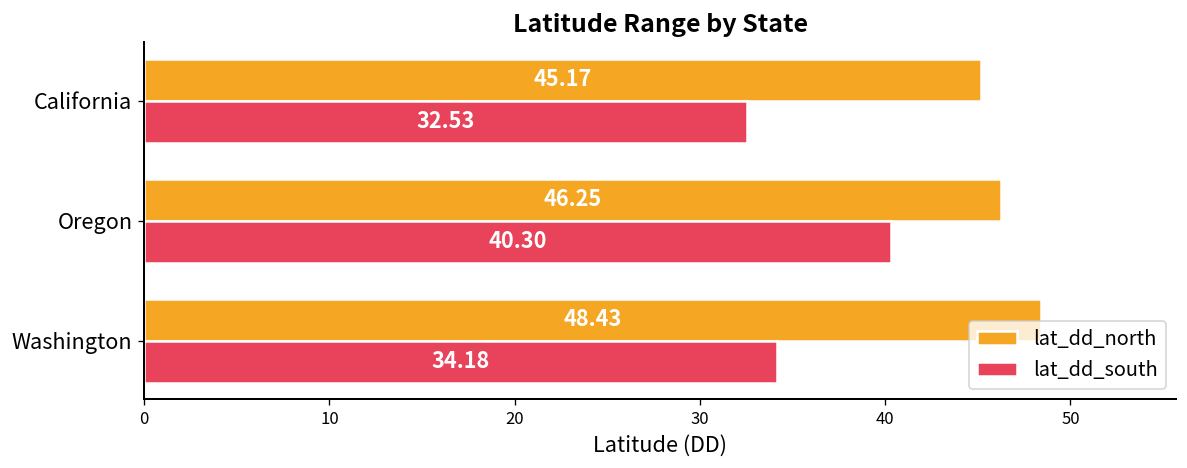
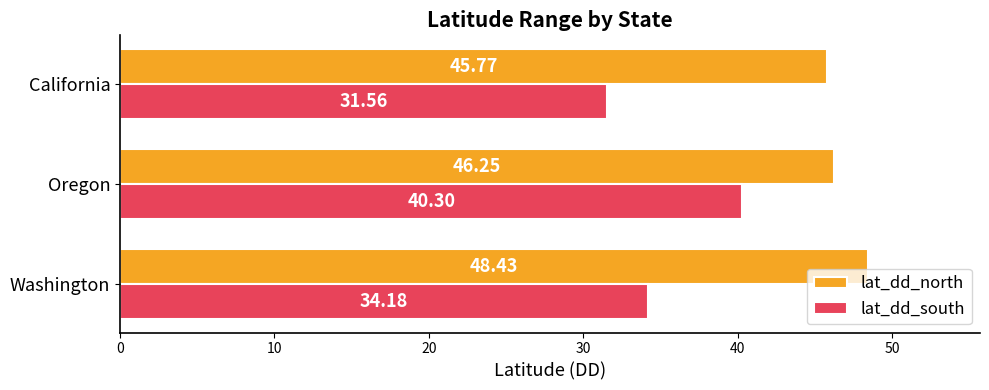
  {
    "lat_dd_north": {
-     "California": 45.17,
+     "California": 45.77,
      "Oregon": 46.25,
      "Washington": 48.43
    },
    "lat_dd_south": {
-     "California": 32.53,
+     "California": 31.56,
      "Oregon": 40.30,
      "Washington": 34.18
    }
  }
